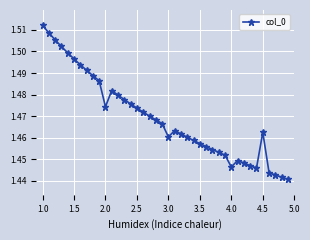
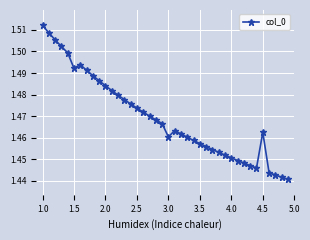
  {
    "1.0": 1.512,
-   "1.5": 1.497,
-   "2.0": 1.474,
+   "1.5": 1.492,
+   "2.0": 1.484,
    "2.5": 1.474,
    "3.0": 1.460,
    "3.5": 1.457,
-   "4.0": 1.446,
+   "4.0": 1.451,
    "4.5": 1.463
  }
